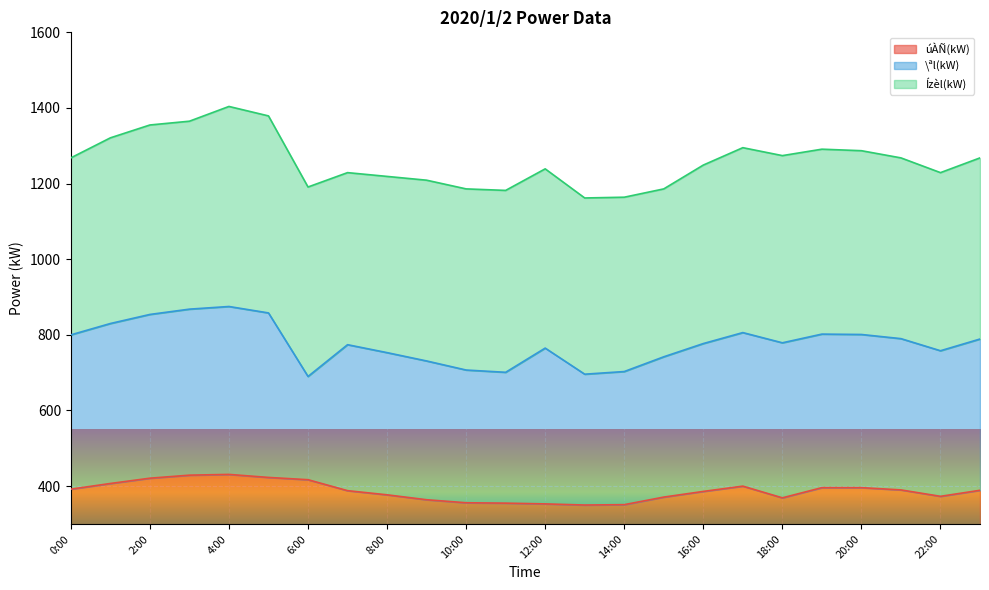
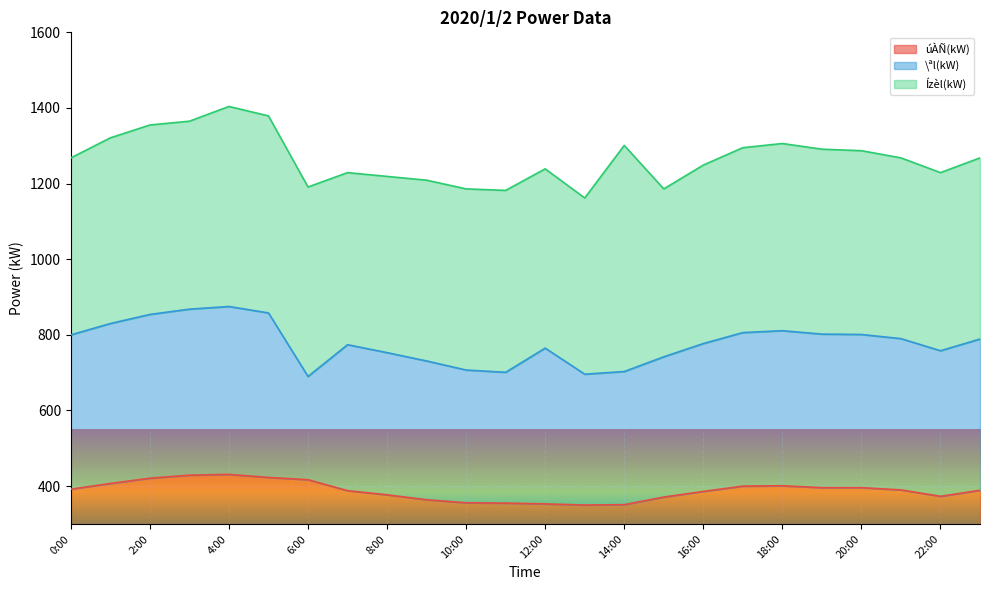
  {
    "úÀÑ(kW)": {
      "0:00": 390,
      "2:00": 420,
      "4:00": 430,
      "6:00": 420,
      "8:00": 380,
      "10:00": 360,
      "12:00": 350,
      "14:00": 350,
      "16:00": 390,
-     "18:00": 370,
+     "18:00": 400,
      "20:00": 400,
      "22:00": 370
    },
    "\\ªl(kW)": {
      "0:00": 410,
      "2:00": 430,
      "4:00": 440,
      "6:00": 270,
      "8:00": 380,
      "10:00": 350,
      "12:00": 410,
      "14:00": 350,
      "16:00": 390,
      "18:00": 410,
      "20:00": 410,
      "22:00": 390
    },
    "Ízèl(kW)": {
      "0:00": 470,
      "2:00": 500,
      "4:00": 530,
      "6:00": 500,
      "8:00": 470,
      "10:00": 480,
      "12:00": 470,
-     "14:00": 460,
+     "14:00": 600,
      "16:00": 470,
      "18:00": 500,
      "20:00": 490,
      "22:00": 470
    }
  }
